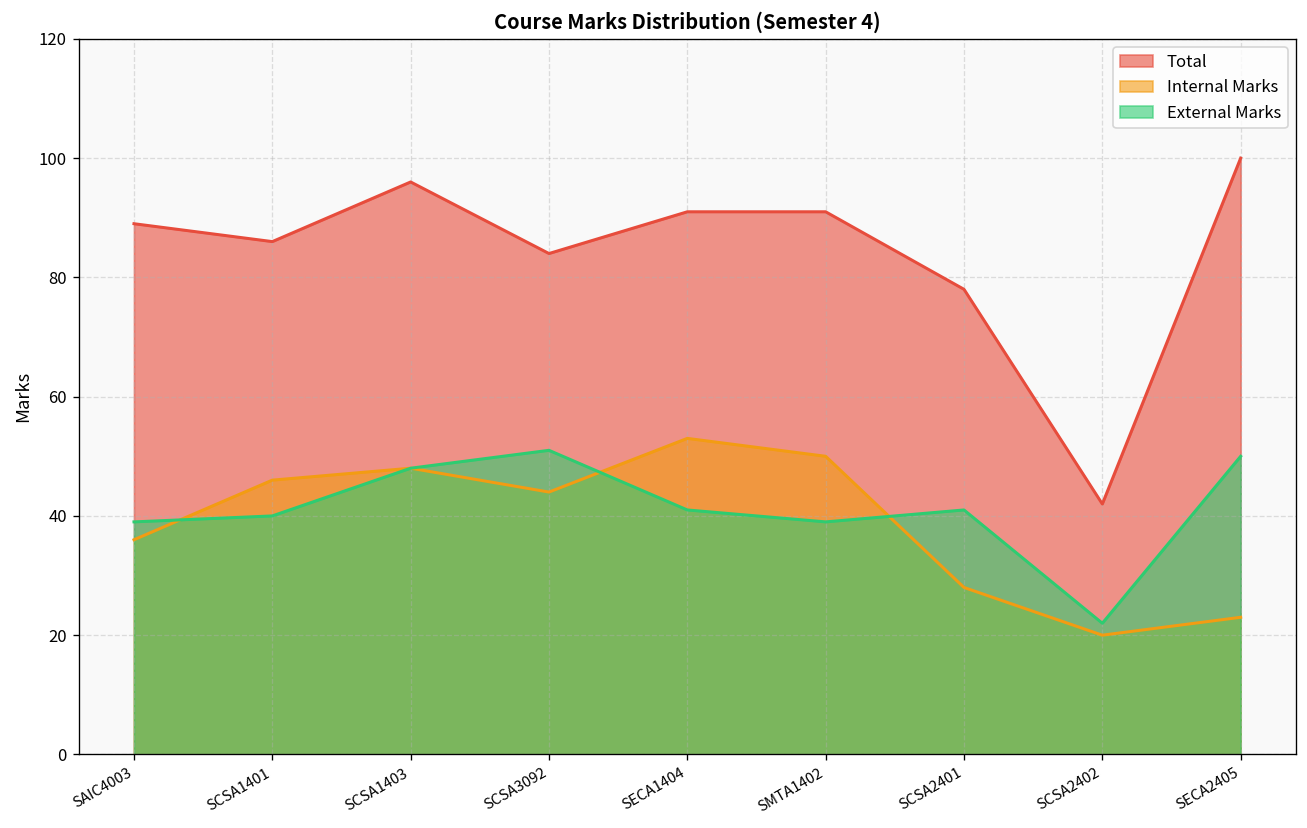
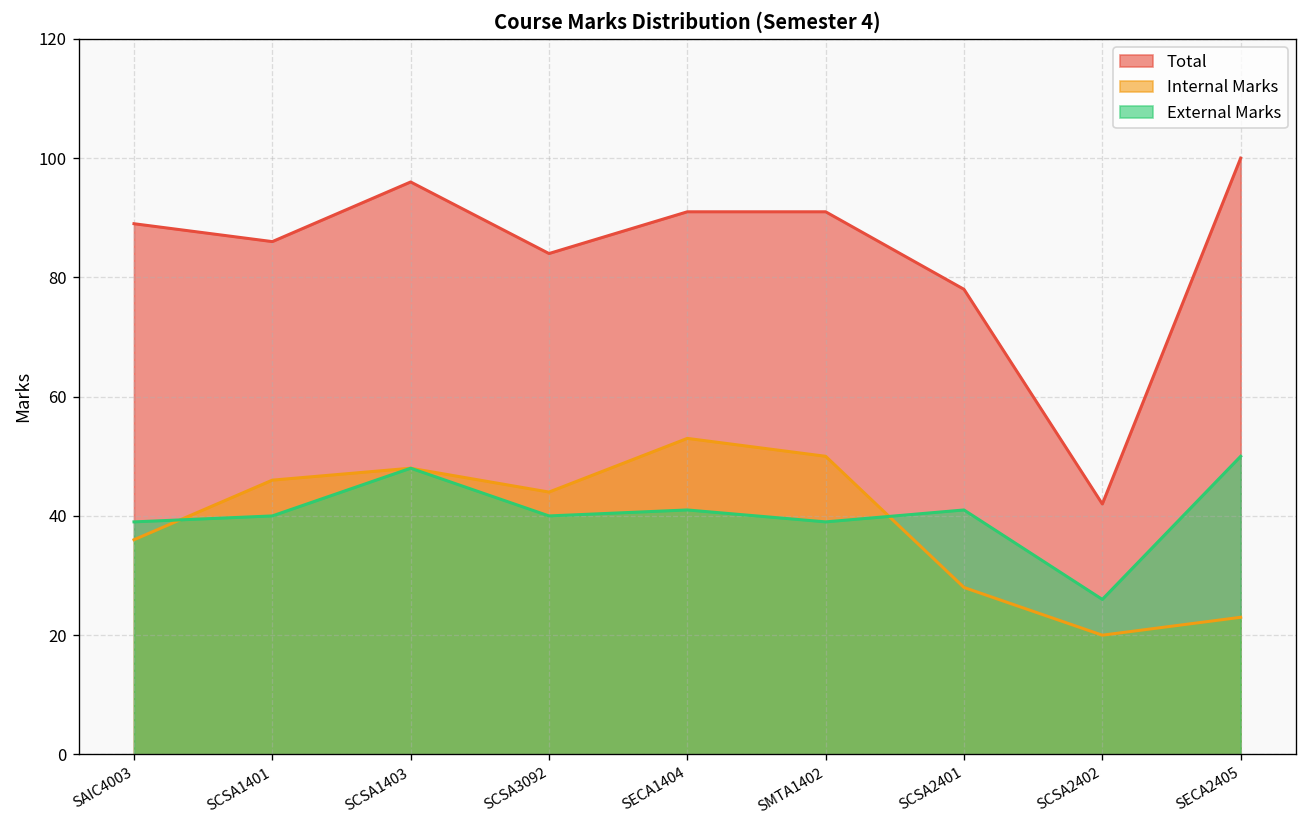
  {
    "Total": {
      "SAIC4003": 89,
      "SCSA1401": 86,
      "SCSA1403": 96,
      "SCSA3092": 84,
      "SECA1404": 91,
      "SMTA1402": 91,
      "SCSA2401": 78,
      "SCSA2402": 42,
      "SECA2405": 100
    },
    "Internal Marks": {
      "SAIC4003": 36,
      "SCSA1401": 46,
      "SCSA3092": 44,
      "SECA1404": 53,
      "SMTA1402": 50,
      "SCSA2401": 28,
      "SCSA2402": 20,
      "SECA2405": 23
    },
    "External Marks": {
      "SAIC4003": 39,
      "SCSA1401": 40,
-     "SCSA3092": 51,
+     "SCSA3092": 40,
      "SECA1404": 41,
      "SMTA1402": 39,
      "SCSA2401": 41,
-     "SCSA2402": 22,
+     "SCSA2402": 26,
      "SECA2405": 50
    }
  }
